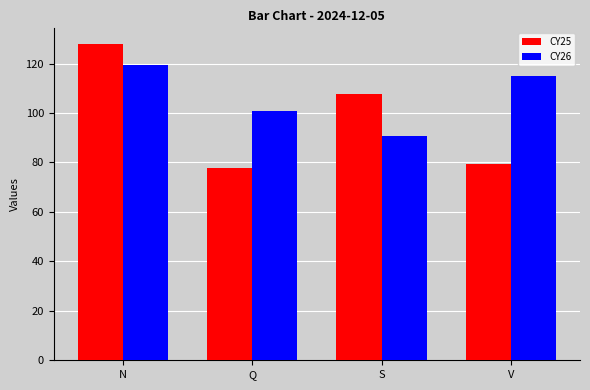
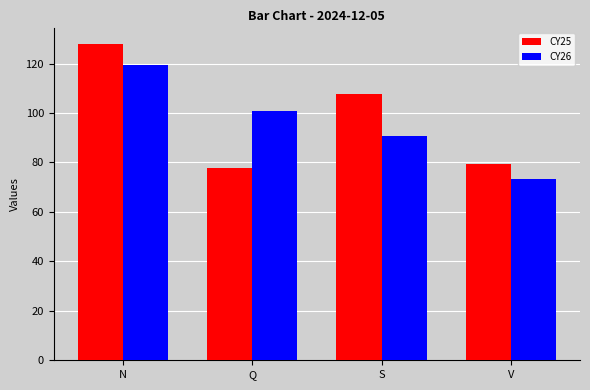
  {
    "CY25": {
      "N": 128,
      "Q": 78,
      "S": 108,
      "V": 79
    },
    "CY26": {
      "N": 120,
      "Q": 101,
      "S": 91,
-     "V": 115
+     "V": 73
    }
  }
